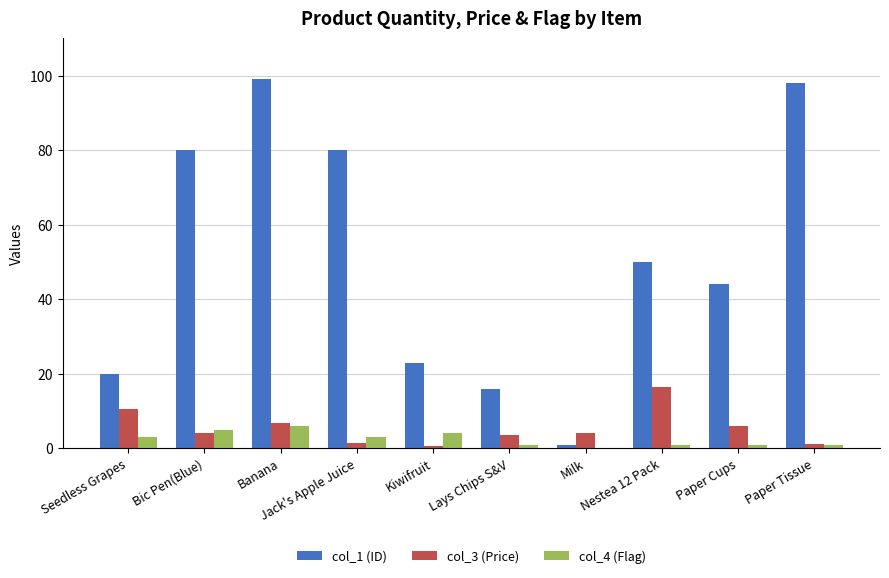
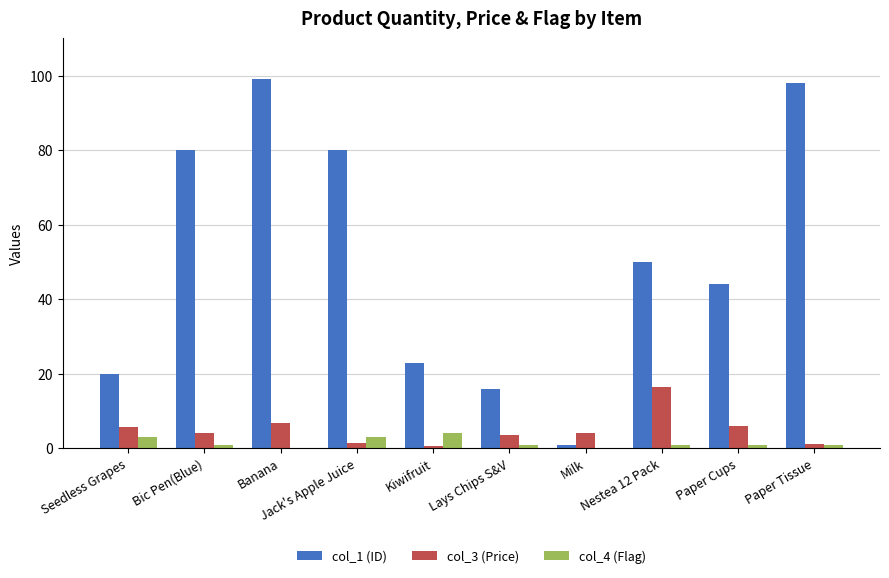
  {
    "col_1 (ID)": {
      "Seedless Grapes": 20,
      "Bic Pen(Blue)": 80,
      "Banana": 99,
      "Jack's Apple Juice": 80,
      "Kiwifruit": 23,
      "Lays Chips S&V": 16,
      "Milk": 1,
      "Nestea 12 Pack": 50,
      "Paper Cups": 44,
      "Paper Tissue": 98
    },
    "col_3 (Price)": {
-     "Seedless Grapes": 11,
+     "Seedless Grapes": 6,
      "Bic Pen(Blue)": 4,
      "Banana": 7,
      "Jack's Apple Juice": 2,
      "Lays Chips S&V": 4,
      "Milk": 4,
      "Nestea 12 Pack": 17,
      "Paper Cups": 6,
      "Paper Tissue": 1
    },
    "col_4 (Flag)": {
      "Seedless Grapes": 3,
-     "Bic Pen(Blue)": 5,
-     "Banana": 6,
+     "Bic Pen(Blue)": 1,
+     "Banana": 0,
      "Jack's Apple Juice": 3,
      "Kiwifruit": 4,
      "Lays Chips S&V": 1,
      "Milk": 0,
      "Nestea 12 Pack": 1,
      "Paper Cups": 1,
      "Paper Tissue": 1
    }
  }
